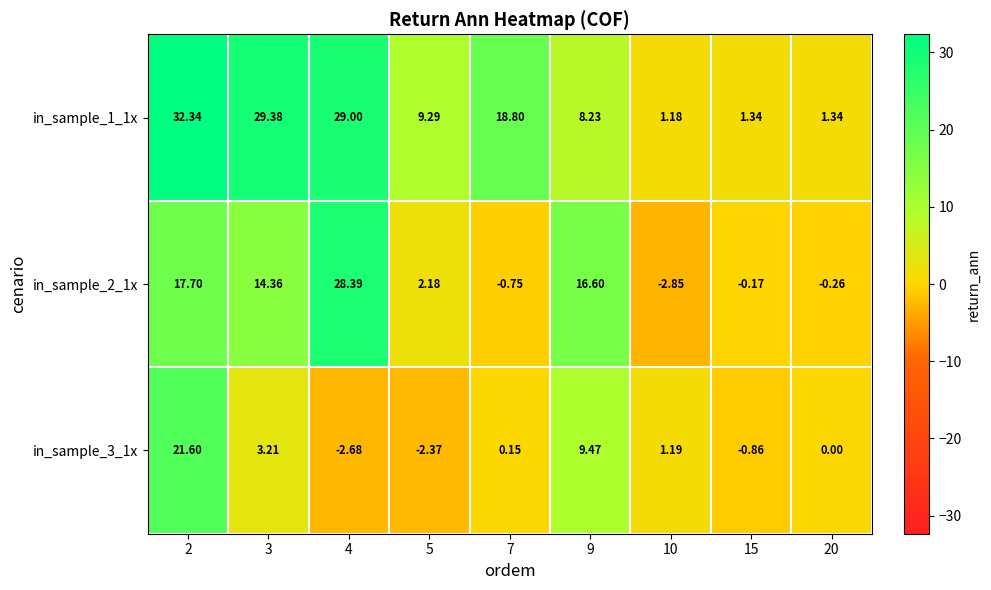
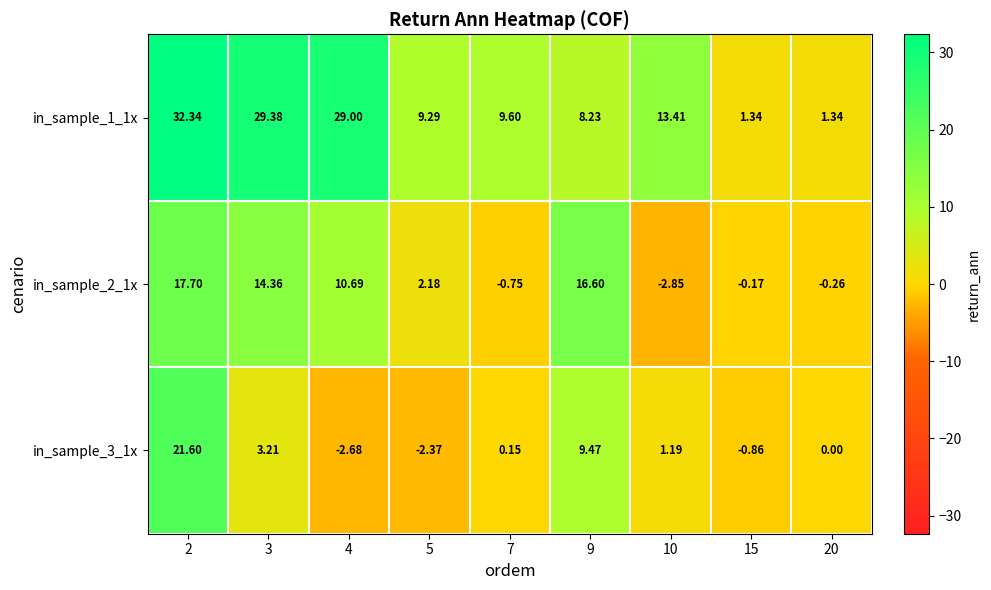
  {
    "in_sample_1_1x": {
      "2": 32.34,
      "3": 29.38,
      "4": 29.00,
      "5": 9.29,
-     "7": 18.80,
+     "7": 9.60,
      "9": 8.23,
-     "10": 1.18,
+     "10": 13.41,
      "15": 1.34,
      "20": 1.34
    },
    "in_sample_2_1x": {
      "2": 17.70,
      "3": 14.36,
-     "4": 28.39,
+     "4": 10.69,
      "5": 2.18,
      "7": -0.75,
      "9": 16.60,
      "10": -2.85,
      "15": -0.17,
      "20": -0.26
    },
    "in_sample_3_1x": {
      "2": 21.60,
      "3": 3.21,
      "4": -2.68,
      "5": -2.37,
      "7": 0.15,
      "9": 9.47,
      "10": 1.19,
      "15": -0.86,
      "20": 0.00
    }
  }
